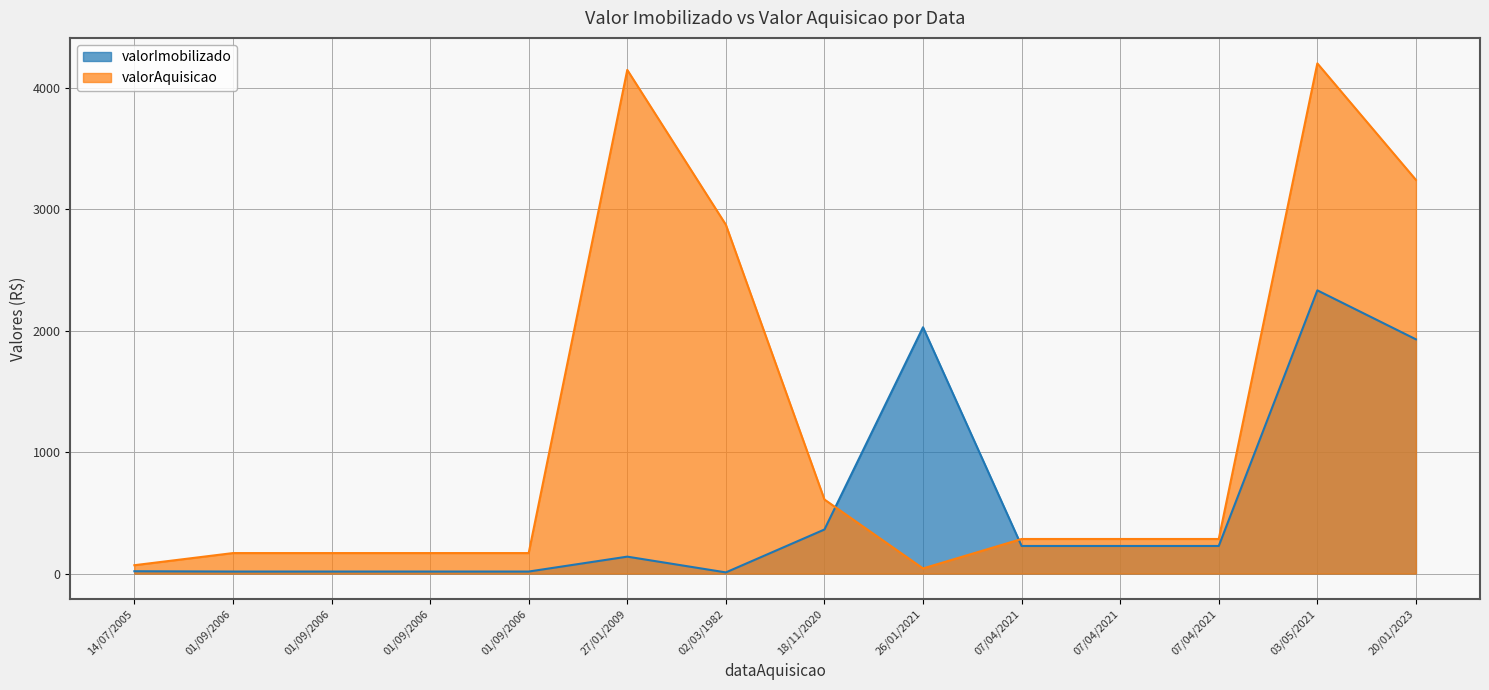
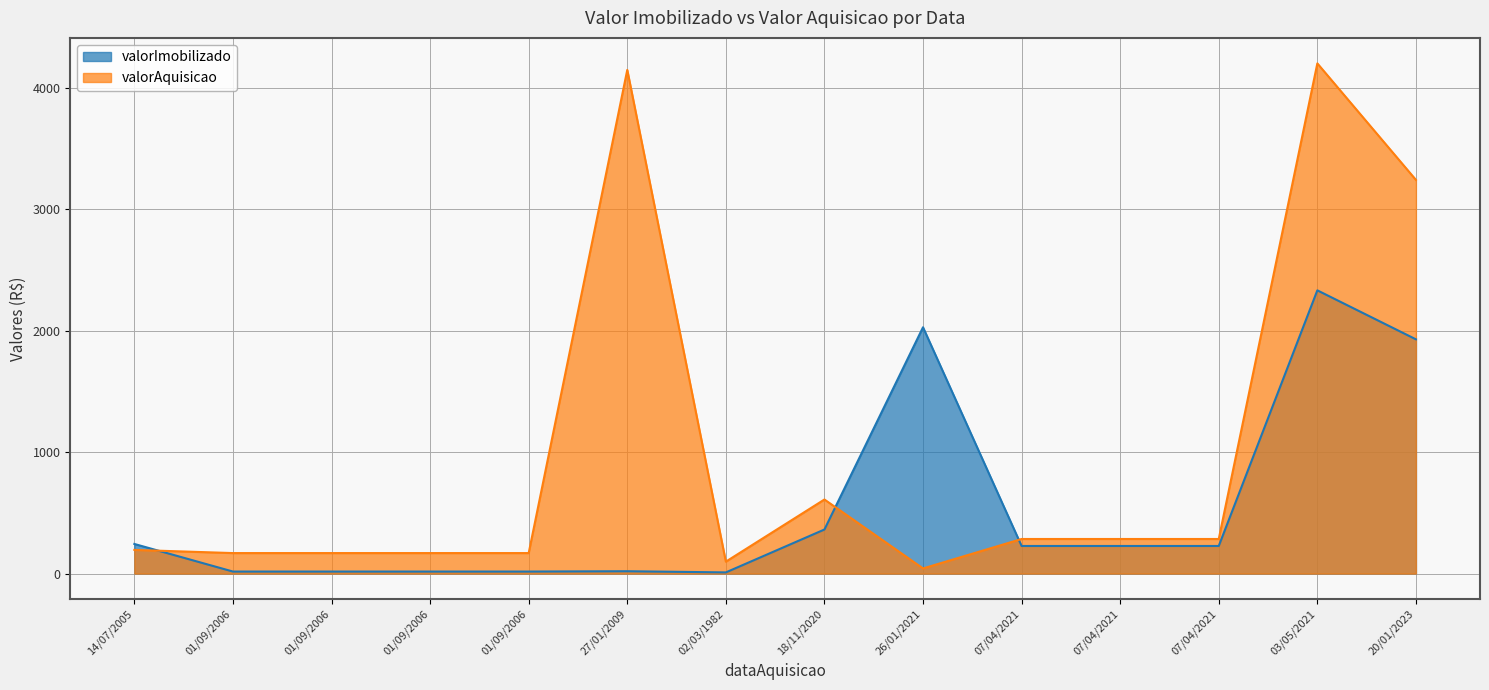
  {
    "valorImobilizado": {
-     "14/07/2005": 20,
-     "27/01/2009": 140,
+     "14/07/2005": 240,
+     "27/01/2009": 20,
      "02/03/1982": 10,
      "18/11/2020": 360,
      "26/01/2021": 2030,
      "03/05/2021": 2330,
      "20/01/2023": 1930
    },
    "valorAquisicao": {
-     "14/07/2005": 70,
+     "14/07/2005": 200,
      "27/01/2009": 4150,
-     "02/03/1982": 2870,
+     "02/03/1982": 100,
      "18/11/2020": 610,
      "26/01/2021": 40,
      "03/05/2021": 4200,
      "20/01/2023": 3240
    }
  }
